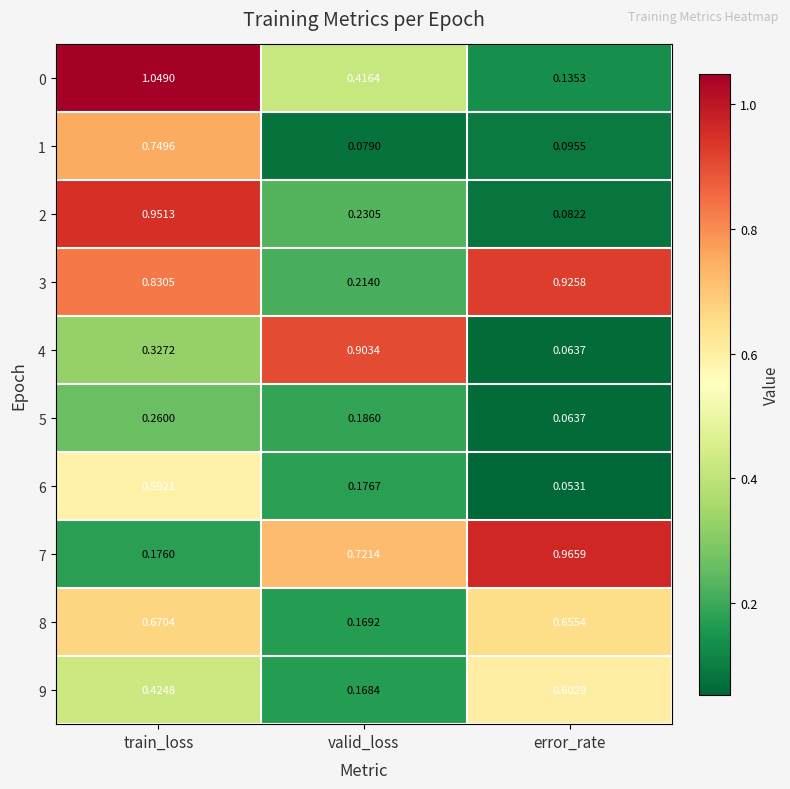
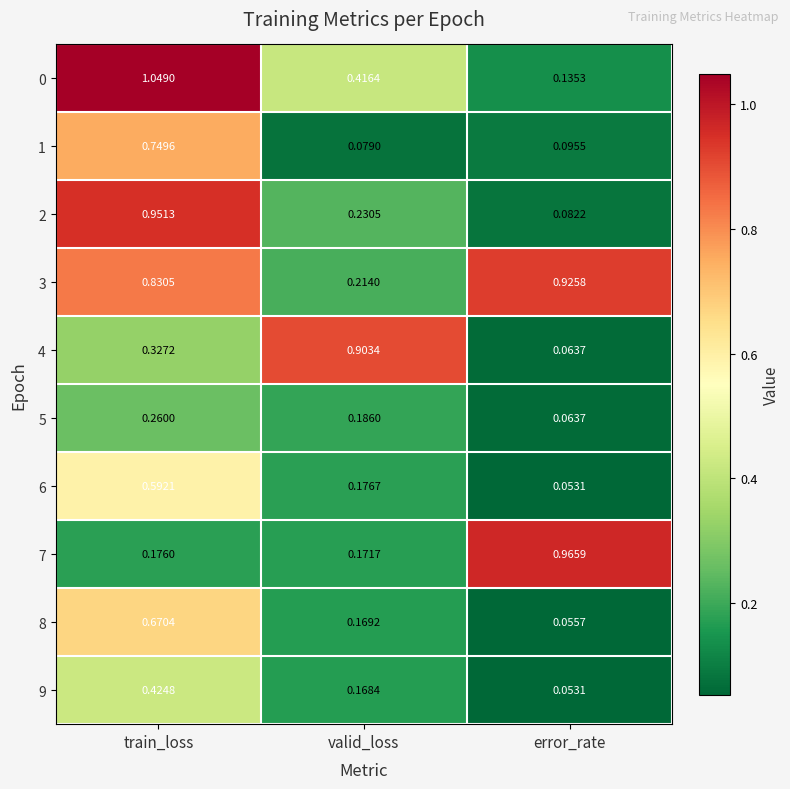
  {
    "0": {
      "train_loss": 1.0490,
      "valid_loss": 0.4164,
      "error_rate": 0.1353
    },
    "1": {
      "train_loss": 0.7496,
      "valid_loss": 0.0790,
      "error_rate": 0.0955
    },
    "2": {
      "train_loss": 0.9513,
      "valid_loss": 0.2305,
      "error_rate": 0.0822
    },
    "3": {
      "train_loss": 0.8305,
      "valid_loss": 0.2140,
      "error_rate": 0.9258
    },
    "4": {
      "train_loss": 0.3272,
      "valid_loss": 0.9034,
      "error_rate": 0.0637
    },
    "5": {
      "train_loss": 0.2600,
      "valid_loss": 0.1860,
      "error_rate": 0.0637
    },
    "6": {
      "train_loss": 0.5921,
      "valid_loss": 0.1767,
      "error_rate": 0.0531
    },
    "7": {
      "train_loss": 0.1760,
-     "valid_loss": 0.7214,
+     "valid_loss": 0.1717,
      "error_rate": 0.9659
    },
    "8": {
      "train_loss": 0.6704,
      "valid_loss": 0.1692,
-     "error_rate": 0.6554
+     "error_rate": 0.0557
    },
    "9": {
      "train_loss": 0.4248,
      "valid_loss": 0.1684,
-     "error_rate": 0.6029
+     "error_rate": 0.0531
    }
  }
